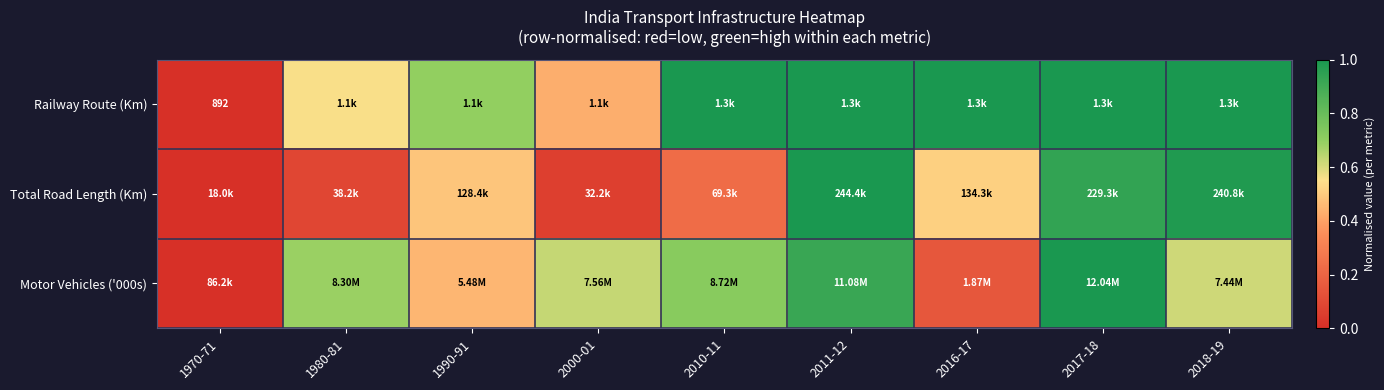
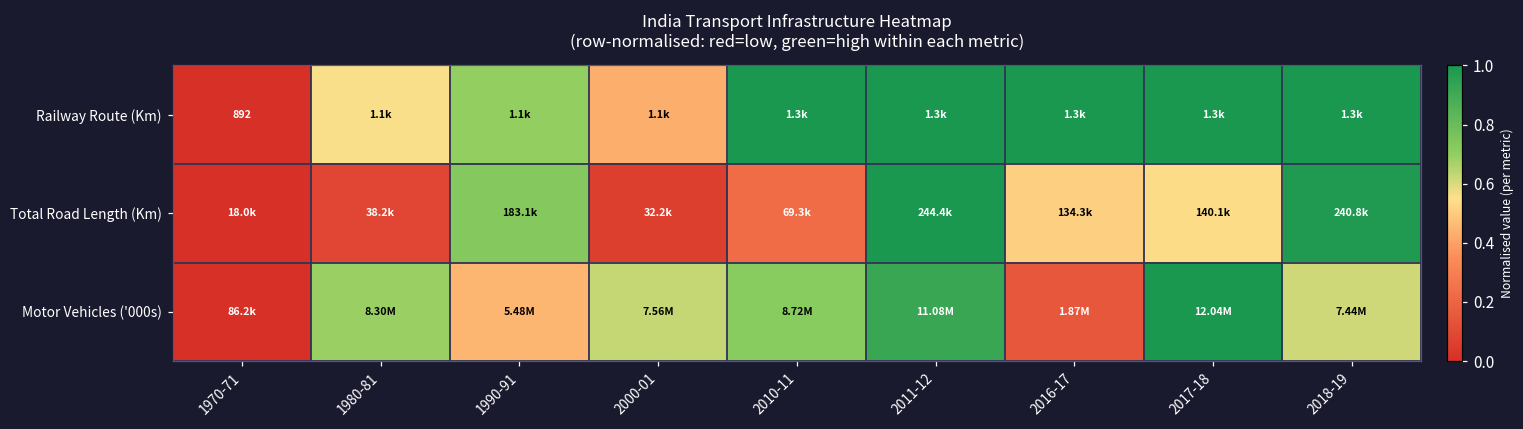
  {
    "Railway Route (Km)": {
      "1970-71": "892",
      "1980-81": "1.1k",
      "1990-91": "1.1k",
      "2000-01": "1.1k",
      "2010-11": "1.3k",
      "2011-12": "1.3k",
      "2016-17": "1.3k",
      "2017-18": "1.3k",
      "2018-19": "1.3k"
    },
    "Total Road Length (Km)": {
      "1970-71": "18.0k",
      "1980-81": "38.2k",
-     "1990-91": "128.4k",
+     "1990-91": "183.1k",
      "2000-01": "32.2k",
      "2010-11": "69.3k",
      "2011-12": "244.4k",
      "2016-17": "134.3k",
-     "2017-18": "229.3k",
+     "2017-18": "140.1k",
      "2018-19": "240.8k"
    },
    "Motor Vehicles ('000s)": {
      "1970-71": "86.2k",
      "1980-81": "8.30M",
      "1990-91": "5.48M",
      "2000-01": "7.56M",
      "2010-11": "8.72M",
      "2011-12": "11.08M",
      "2016-17": "1.87M",
      "2017-18": "12.04M",
      "2018-19": "7.44M"
    }
  }
